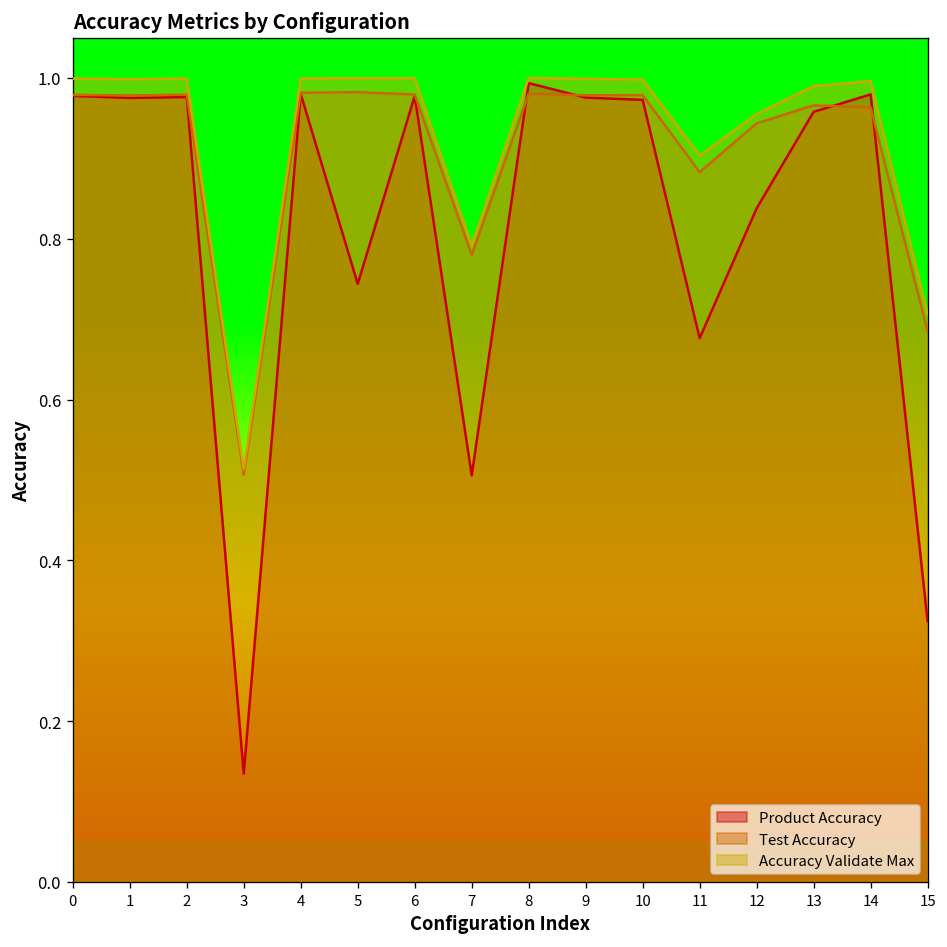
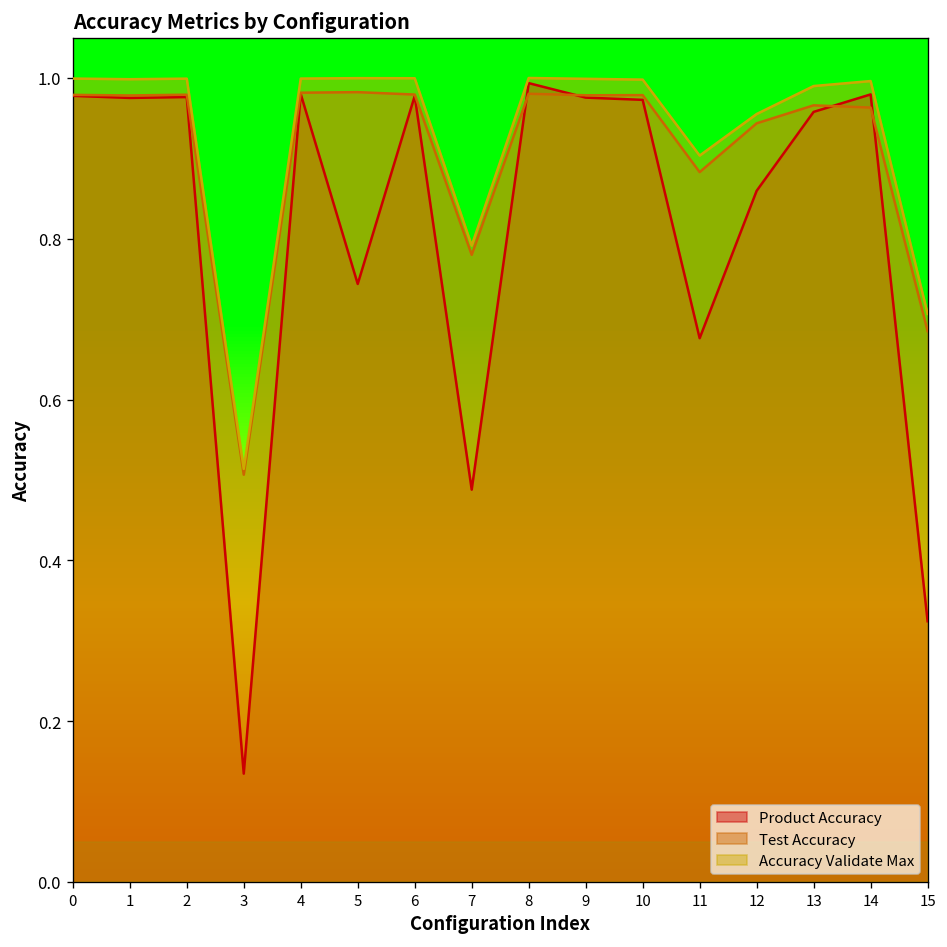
  {
    "Product Accuracy": {
      "3": 0.13,
      "5": 0.74,
-     "7": 0.51,
+     "7": 0.49,
      "8": 0.99,
      "10": 0.97,
      "11": 0.68,
-     "12": 0.84,
+     "12": 0.86,
      "13": 0.96,
      "14": 0.98,
      "15": 0.32
    }
  }
